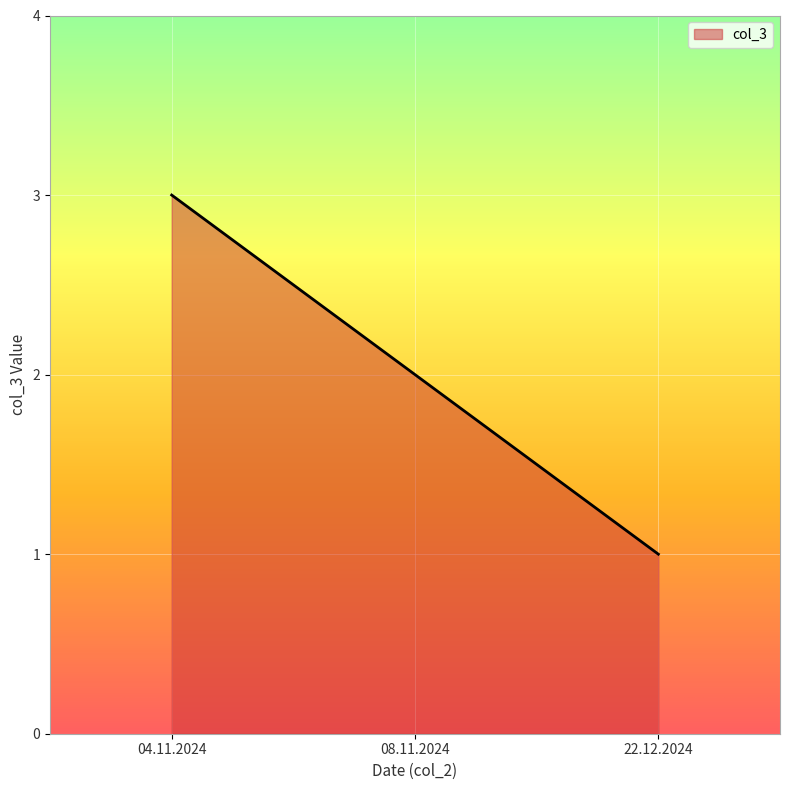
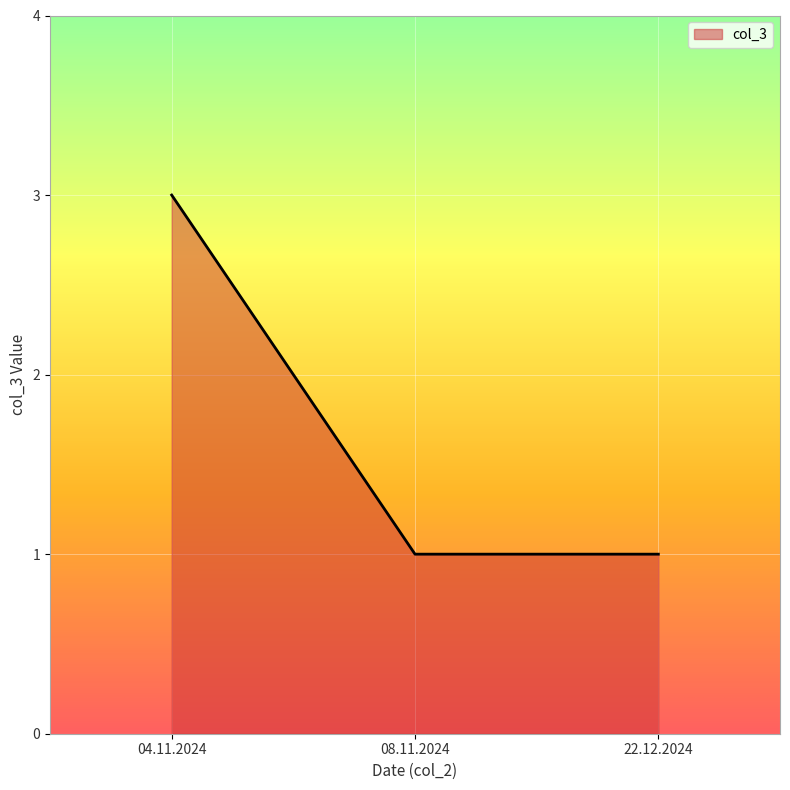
  {
    "04.11.2024": 3,
-   "08.11.2024": 2,
+   "08.11.2024": 1,
    "22.12.2024": 1
  }
